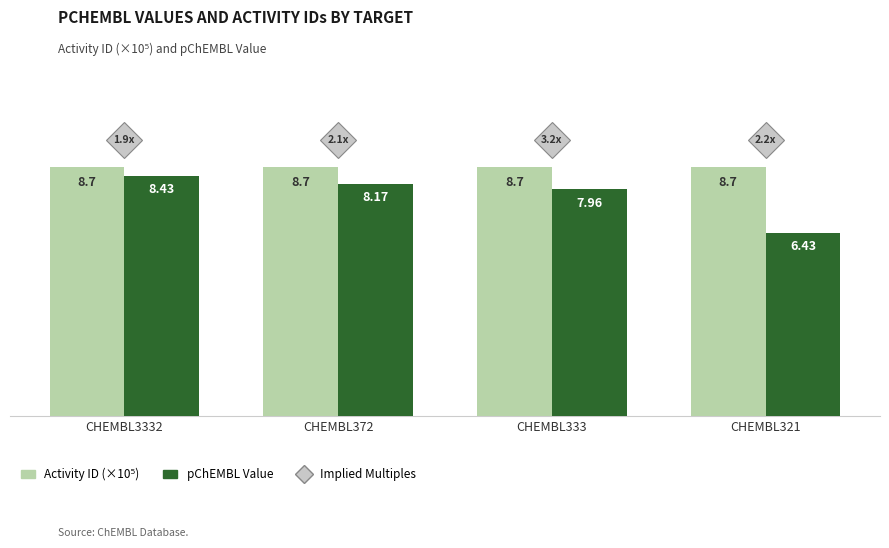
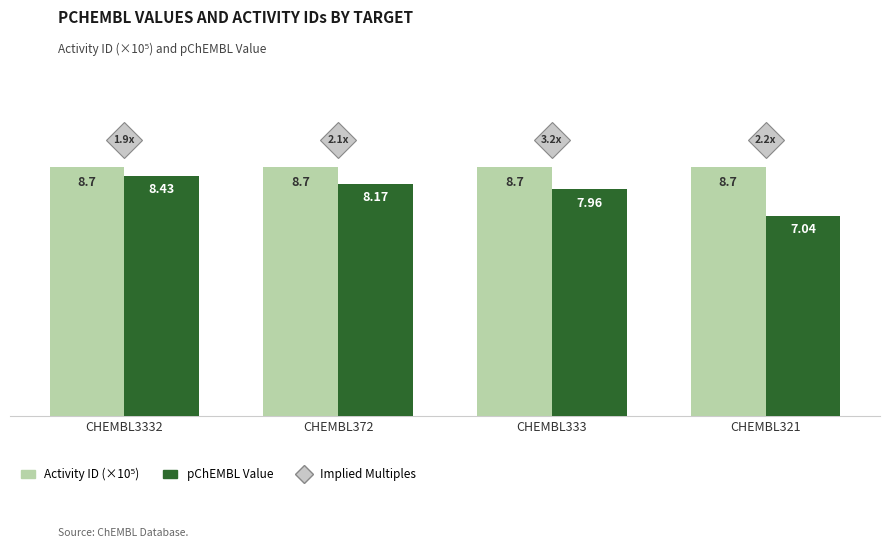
  {
    "pChEMBL Value": {
      "CHEMBL3332": 8.43,
      "CHEMBL372": 8.17,
      "CHEMBL333": 7.96,
-     "CHEMBL321": 6.43
+     "CHEMBL321": 7.04
    }
  }
